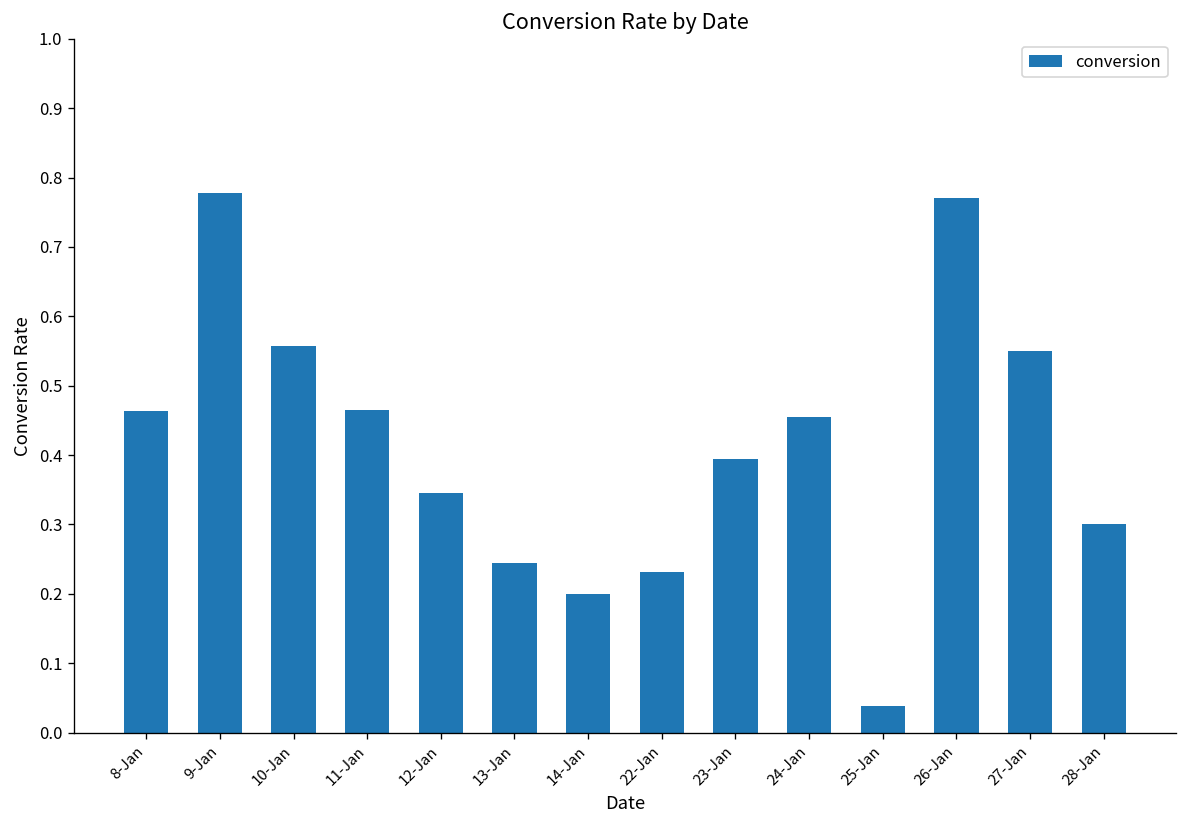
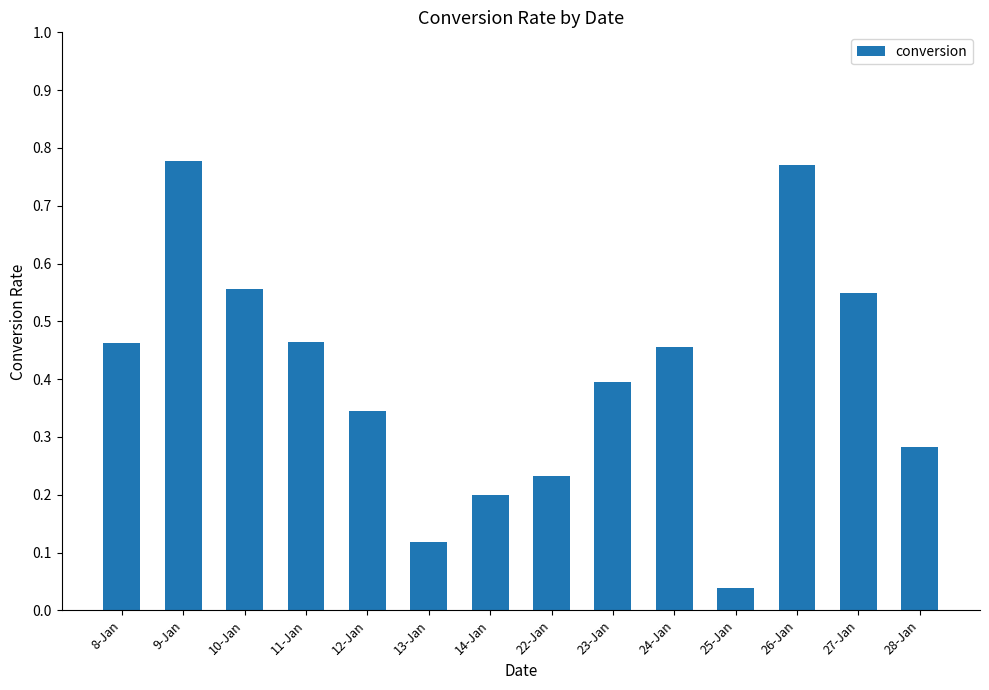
  {
    "8-Jan": 0.46,
    "9-Jan": 0.78,
    "10-Jan": 0.56,
    "11-Jan": 0.46,
    "12-Jan": 0.35,
-   "13-Jan": 0.24,
+   "13-Jan": 0.12,
    "14-Jan": 0.20,
    "22-Jan": 0.23,
    "23-Jan": 0.39,
    "24-Jan": 0.46,
    "25-Jan": 0.04,
    "26-Jan": 0.77,
    "27-Jan": 0.55,
-   "28-Jan": 0.30
+   "28-Jan": 0.28
  }
